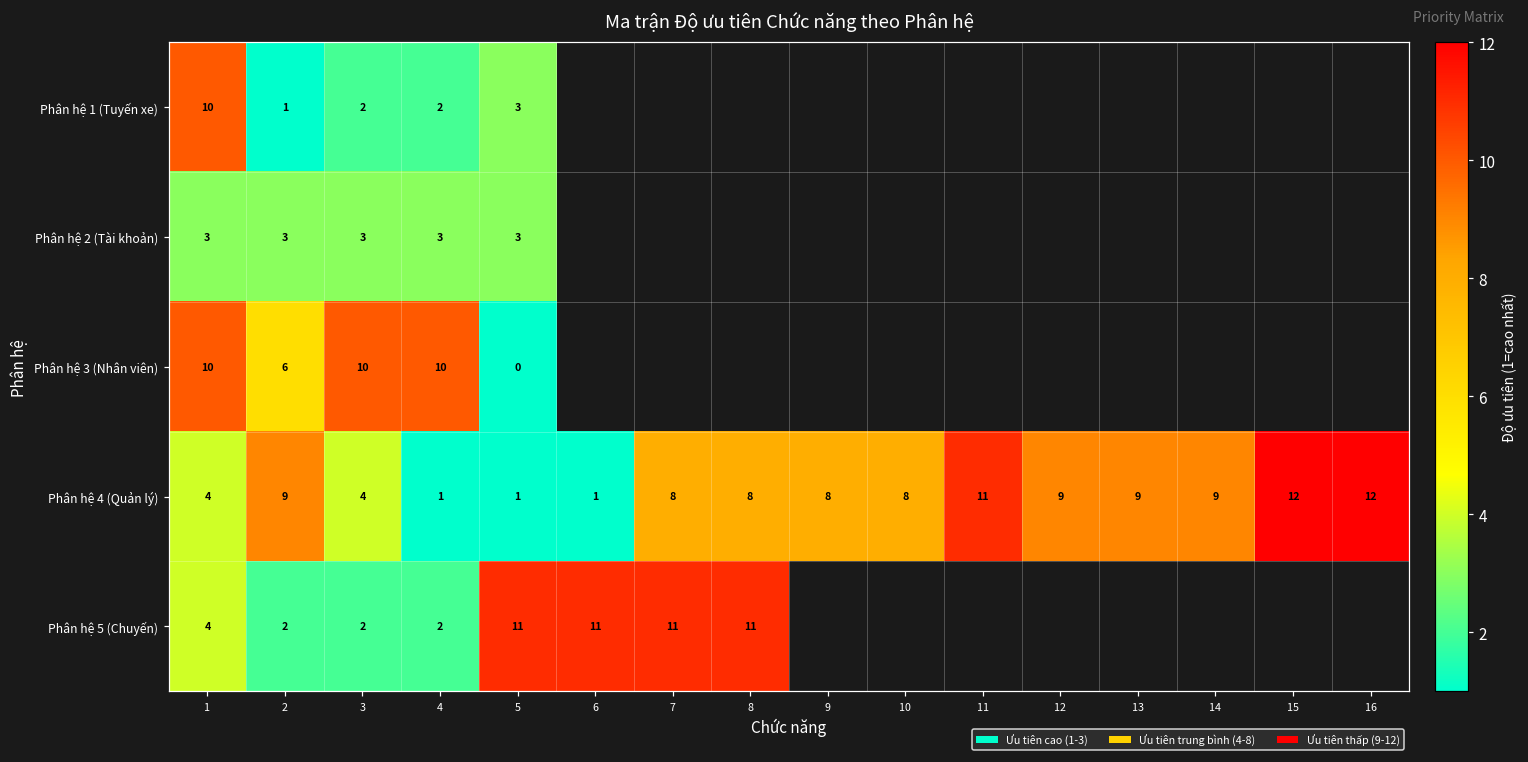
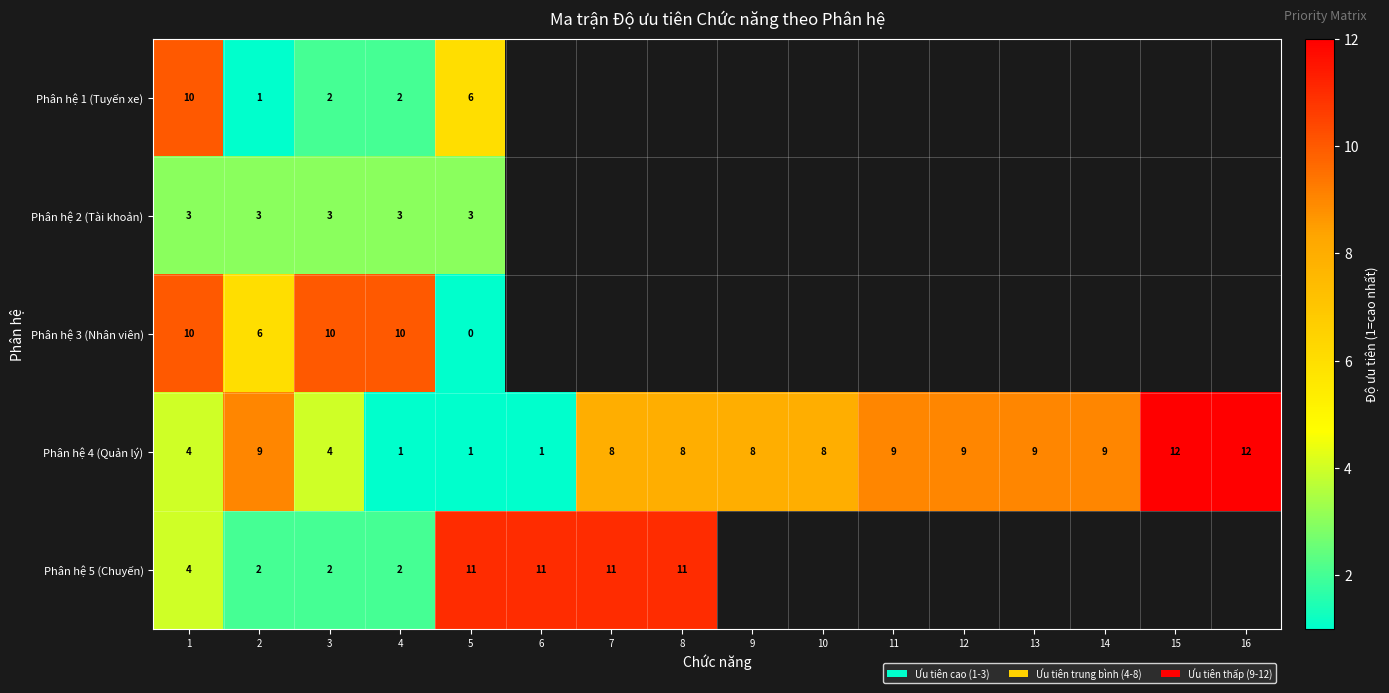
  {
    "Phân hệ 1 (Tuyến xe)": {
      "1": 10,
      "2": 1,
      "3": 2,
      "4": 2,
-     "5": 3
+     "5": 6
    },
    "Phân hệ 2 (Tài khoản)": {
      "1": 3,
      "2": 3,
      "3": 3,
      "4": 3,
      "5": 3
    },
    "Phân hệ 3 (Nhân viên)": {
      "1": 10,
      "2": 6,
      "3": 10,
      "4": 10,
      "5": 0
    },
    "Phân hệ 4 (Quản lý)": {
      "1": 4,
      "2": 9,
      "3": 4,
      "4": 1,
      "5": 1,
      "6": 1,
      "7": 8,
      "8": 8,
      "9": 8,
      "10": 8,
-     "11": 11,
+     "11": 9,
      "12": 9,
      "13": 9,
      "14": 9,
      "15": 12,
      "16": 12
    },
    "Phân hệ 5 (Chuyến)": {
      "1": 4,
      "2": 2,
      "3": 2,
      "4": 2,
      "5": 11,
      "6": 11,
      "7": 11,
      "8": 11
    }
  }
